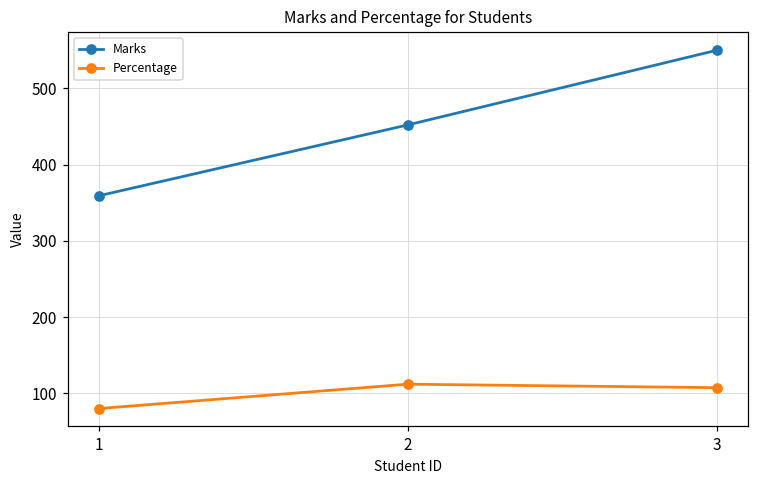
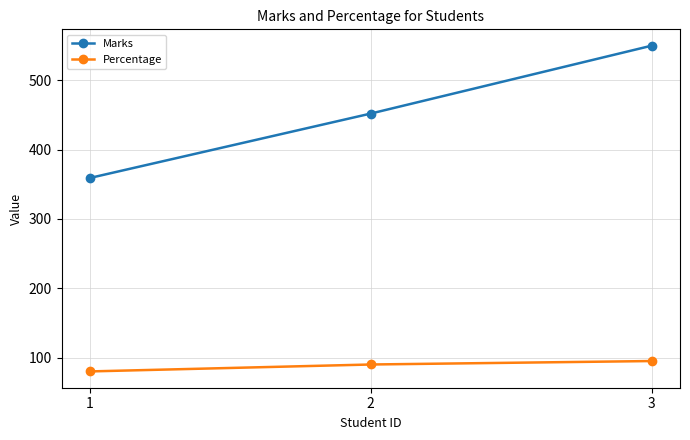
  {
    "Marks": {
      "1": 360,
      "2": 450,
      "3": 550
    },
    "Percentage": {
      "1": 80,
-     "2": 110,
-     "3": 110
+     "2": 90,
+     "3": 100
    }
  }
